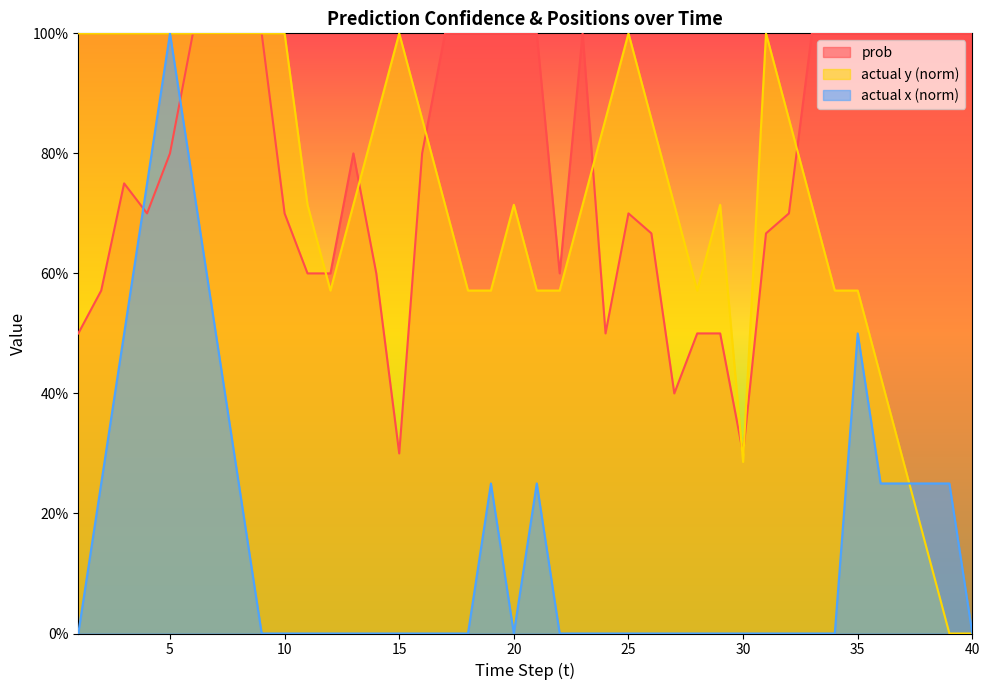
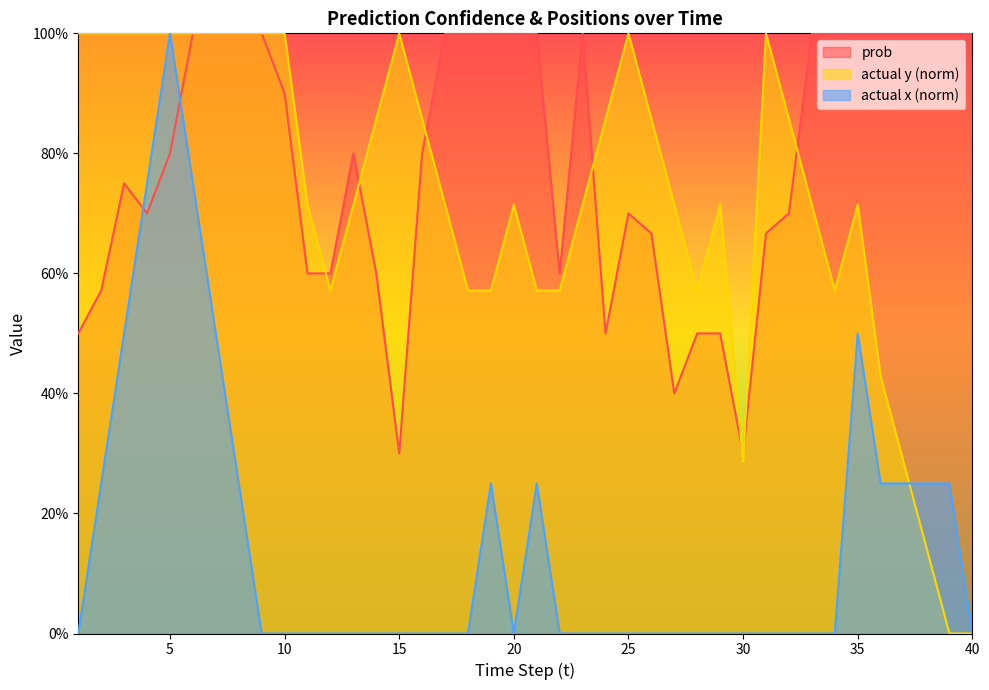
  {
    "prob": {
      "5": "80%",
-     "10": "70%",
+     "10": "90%",
      "15": "30%",
      "20": "100%",
      "25": "70%",
      "30": "30%",
      "35": "100%",
      "40": "100%"
    },
    "actual y (norm)": {
      "10": "100%",
      "15": "100%",
      "20": "71%",
      "25": "100%",
      "30": "29%",
-     "35": "57%"
+     "35": "71%"
    },
    "actual x (norm)": {
      "10": "0%",
      "15": "0%",
      "20": "0%",
      "25": "0%",
      "30": "0%",
      "35": "50%"
    }
  }
